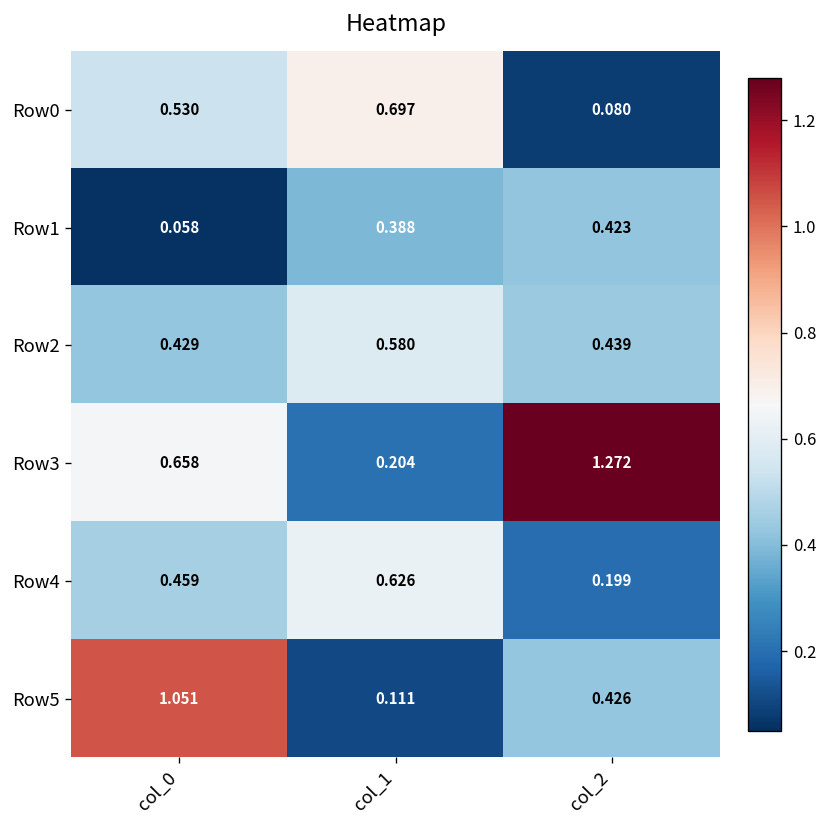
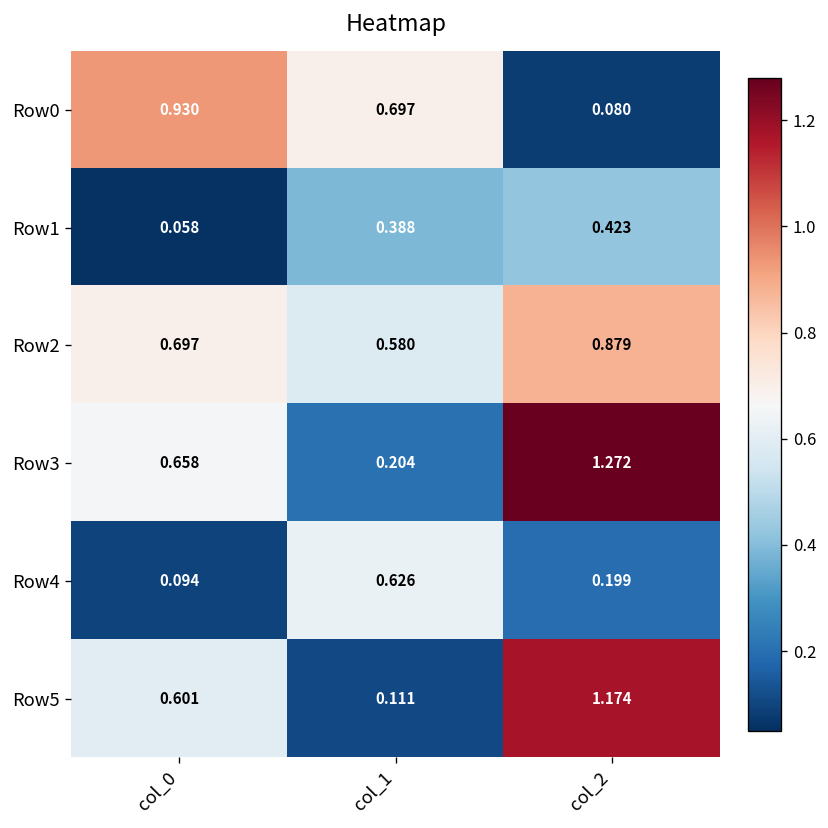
  {
    "Row0": {
-     "col_0": 0.530,
+     "col_0": 0.930,
      "col_1": 0.697,
      "col_2": 0.080
    },
    "Row1": {
      "col_0": 0.058,
      "col_1": 0.388,
      "col_2": 0.423
    },
    "Row2": {
-     "col_0": 0.429,
+     "col_0": 0.697,
      "col_1": 0.580,
-     "col_2": 0.439
+     "col_2": 0.879
    },
    "Row3": {
      "col_0": 0.658,
      "col_1": 0.204,
      "col_2": 1.272
    },
    "Row4": {
-     "col_0": 0.459,
+     "col_0": 0.094,
      "col_1": 0.626,
      "col_2": 0.199
    },
    "Row5": {
-     "col_0": 1.051,
+     "col_0": 0.601,
      "col_1": 0.111,
-     "col_2": 0.426
+     "col_2": 1.174
    }
  }
